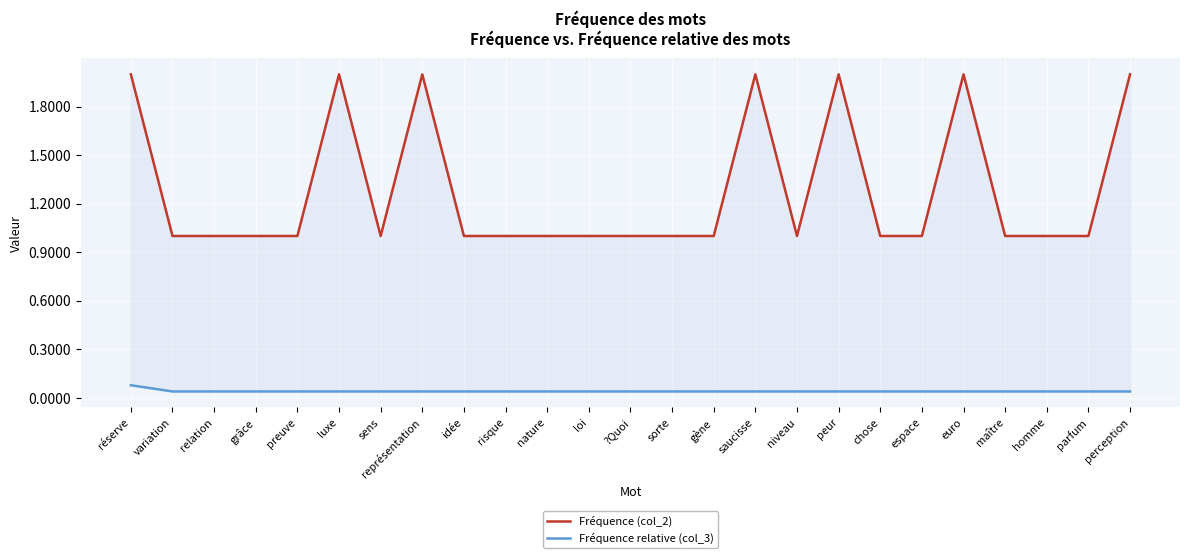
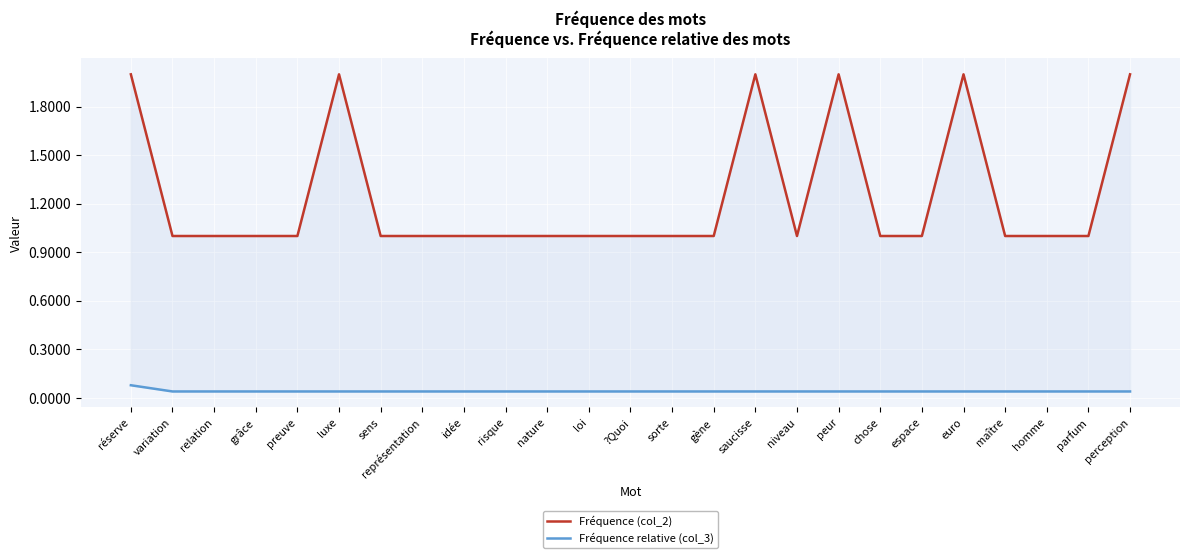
  {
    "Fréquence (col_2)": {
      "réserve": 2,
      "variation": 1,
      "relation": 1,
      "grâce": 1,
      "preuve": 1,
      "luxe": 2,
      "sens": 1,
-     "représentation": 2,
+     "représentation": 1,
      "idée": 1,
      "risque": 1,
      "nature": 1,
      "loi": 1,
      "?Quoi": 1,
      "sorte": 1,
      "gène": 1,
      "saucisse": 2,
      "niveau": 1,
      "peur": 2,
      "chose": 1,
      "espace": 1,
      "euro": 2,
      "maître": 1,
      "homme": 1,
      "parfum": 1,
      "perception": 2
    },
    "Fréquence relative (col_3)": {
      "réserve": 0.08,
      "variation": 0.04,
      "relation": 0.04,
      "grâce": 0.04,
      "preuve": 0.04,
      "luxe": 0.04,
      "sens": 0.04,
      "représentation": 0.04,
      "idée": 0.04,
      "risque": 0.04,
      "nature": 0.04,
      "loi": 0.04,
      "?Quoi": 0.04,
      "sorte": 0.04,
      "gène": 0.04,
      "saucisse": 0.04,
      "niveau": 0.04,
      "peur": 0.04,
      "chose": 0.04,
      "espace": 0.04,
      "euro": 0.04,
      "maître": 0.04,
      "homme": 0.04,
      "parfum": 0.04,
      "perception": 0.04
    }
  }
